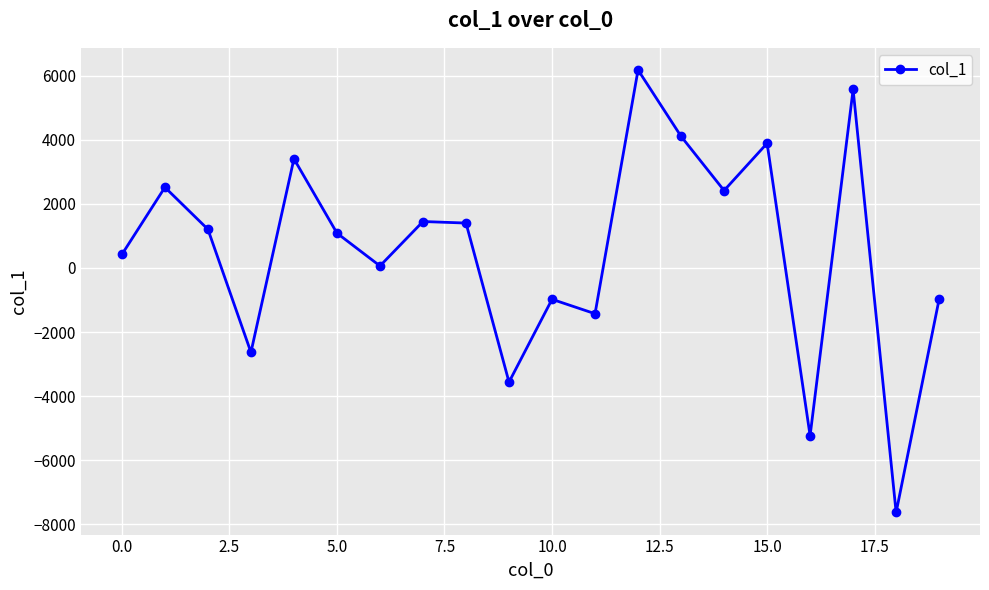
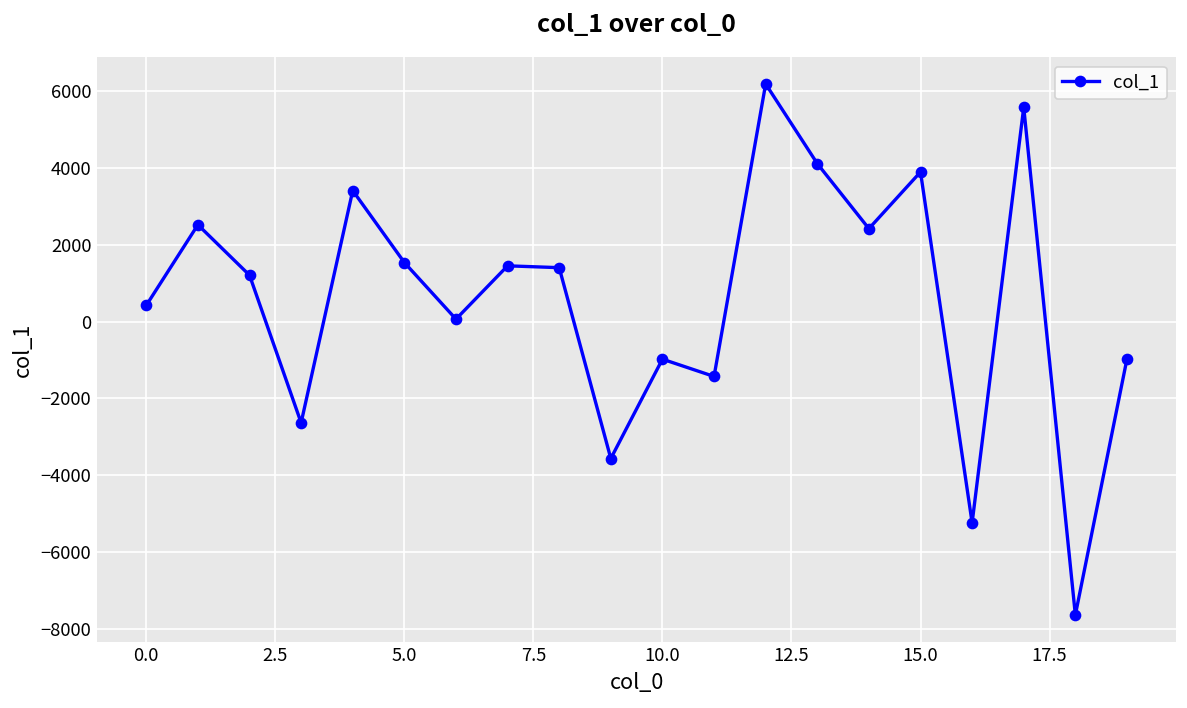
  {
    "0.0": 400,
-   "5.0": 1100,
+   "5.0": 1500,
    "10.0": -1000,
    "15.0": 3900
  }
